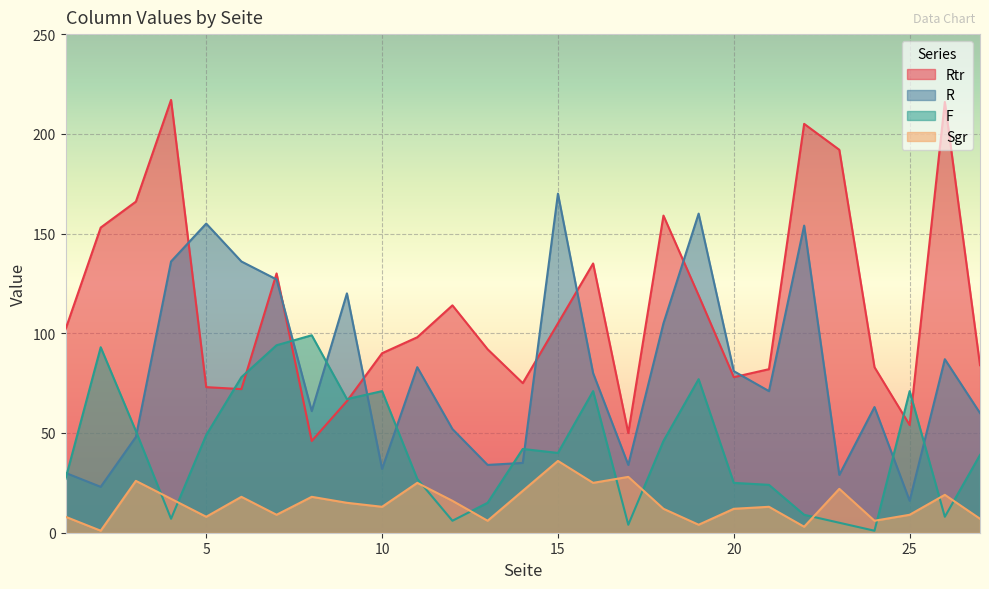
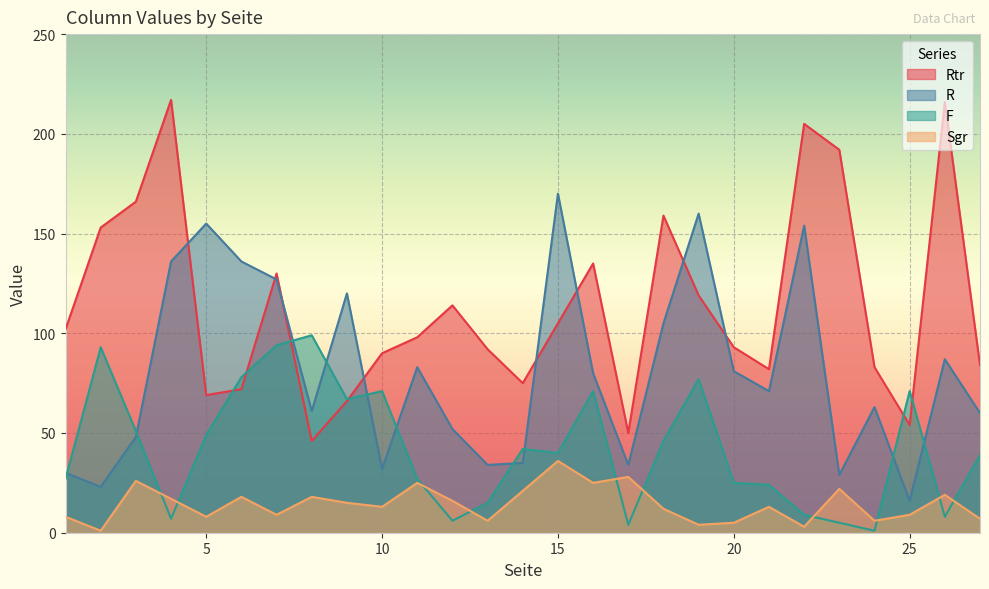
  {
    "Rtr": {
-     "5": 73,
+     "5": 69,
      "10": 90,
      "15": 105,
-     "20": 78,
+     "20": 93,
      "25": 54
    },
    "Sgr": {
      "5": 8,
      "10": 13,
      "15": 36,
-     "20": 12,
+     "20": 5,
      "25": 9
    }
  }
